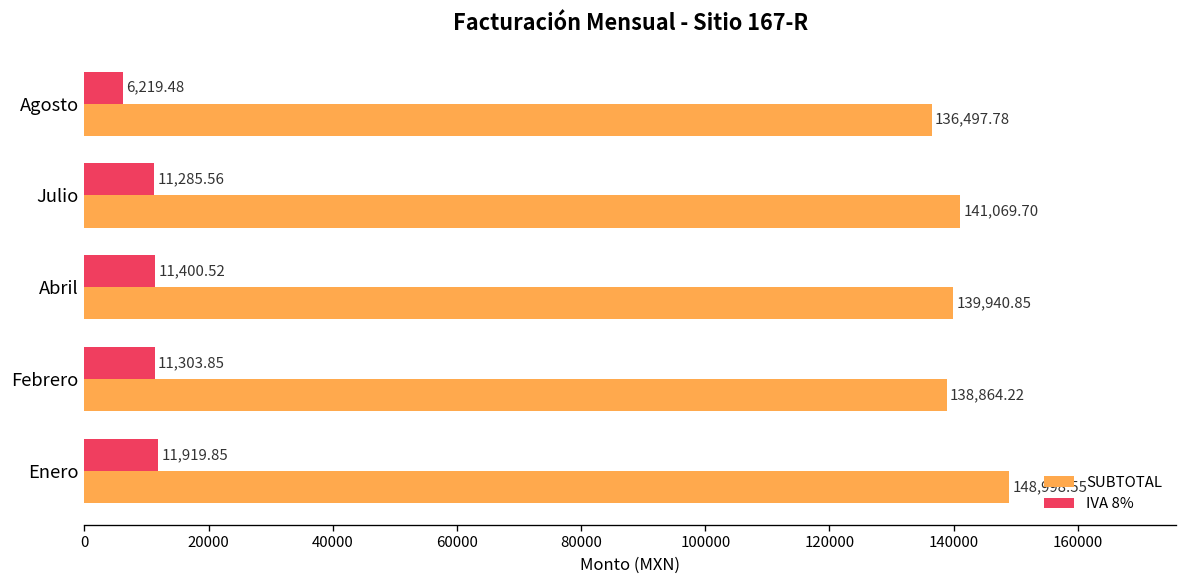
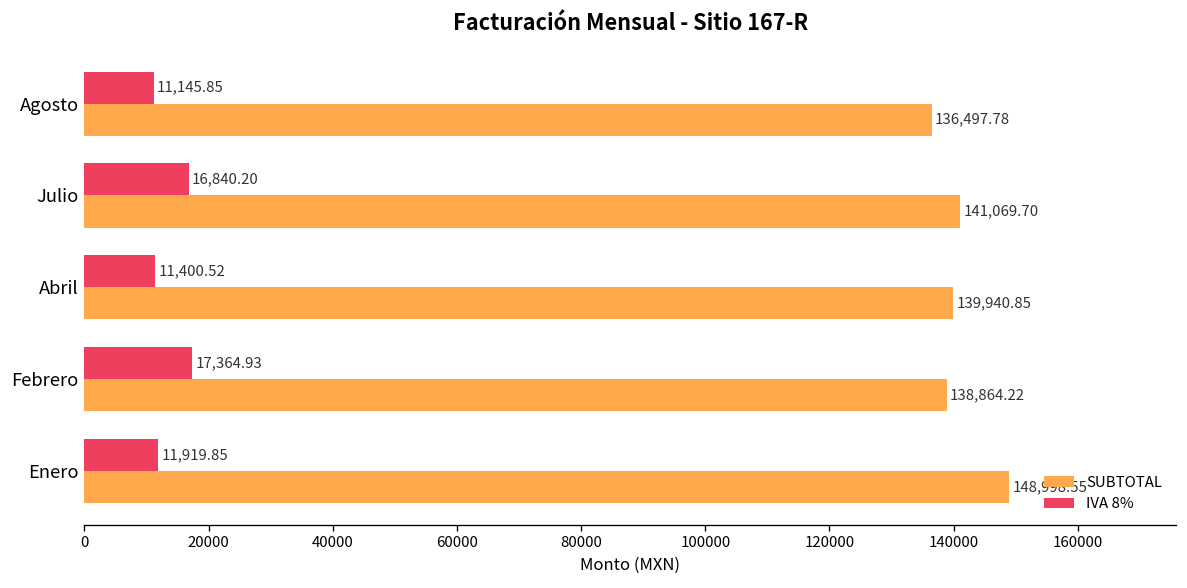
  {
    "SUBTOTAL": {
      "Agosto": "136,497.78",
      "Julio": "141,069.70",
      "Abril": "139,940.85",
      "Febrero": "138,864.22",
      "Enero": "148,998.55"
    },
    "IVA 8%": {
-     "Agosto": "6,219.48",
-     "Julio": "11,285.56",
+     "Agosto": "11,145.85",
+     "Julio": "16,840.20",
      "Abril": "11,400.52",
-     "Febrero": "11,303.85",
+     "Febrero": "17,364.93",
      "Enero": "11,919.85"
    }
  }
